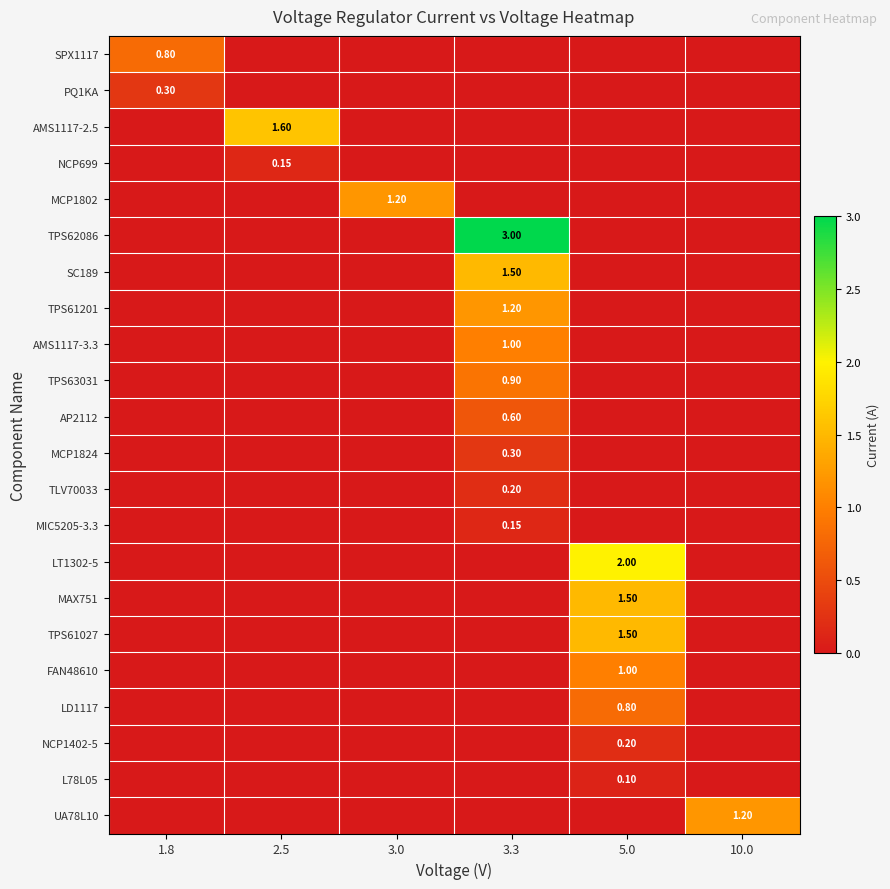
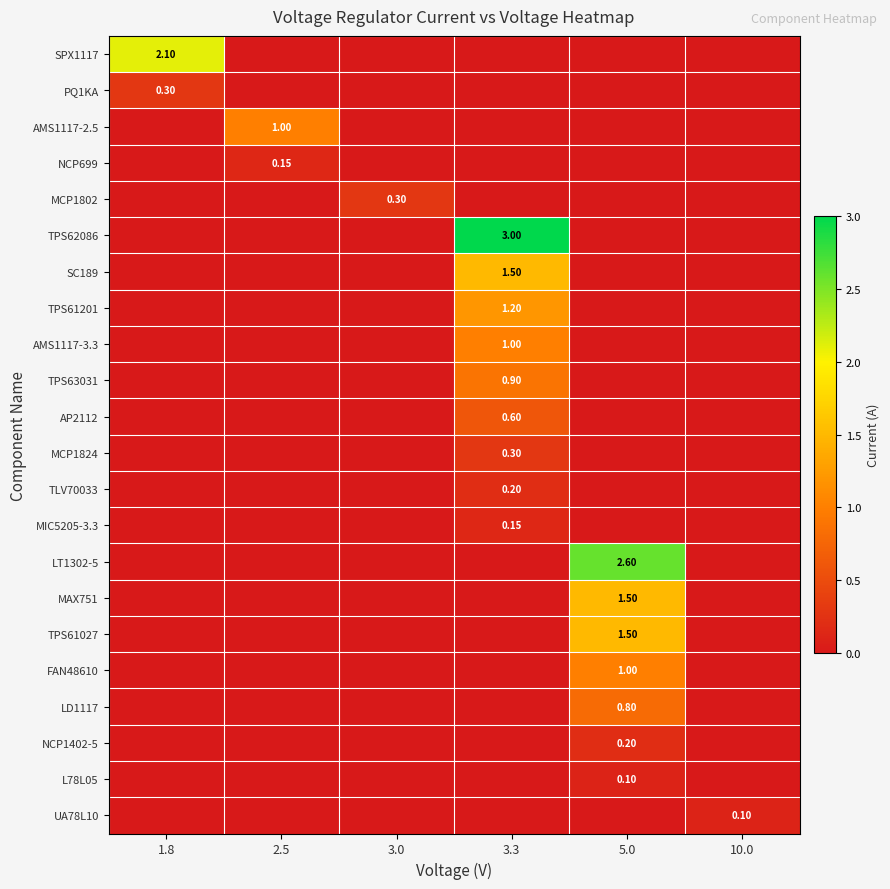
  {
    "SPX1117": {
-     "1.8": 0.80
+     "1.8": 2.10
    },
    "PQ1KA": {
      "1.8": 0.30
    },
    "AMS1117-2.5": {
-     "2.5": 1.60
+     "2.5": 1.00
    },
    "NCP699": {
      "2.5": 0.15
    },
    "MCP1802": {
-     "3.0": 1.20
+     "3.0": 0.30
    },
    "TPS62086": {
      "3.3": 3.00
    },
    "SC189": {
      "3.3": 1.50
    },
    "TPS61201": {
      "3.3": 1.20
    },
    "AMS1117-3.3": {
      "3.3": 1.00
    },
    "TPS63031": {
      "3.3": 0.90
    },
    "AP2112": {
      "3.3": 0.60
    },
    "MCP1824": {
      "3.3": 0.30
    },
    "TLV70033": {
      "3.3": 0.20
    },
    "MIC5205-3.3": {
      "3.3": 0.15
    },
    "LT1302-5": {
-     "5.0": 2.00
+     "5.0": 2.60
    },
    "MAX751": {
      "5.0": 1.50
    },
    "TPS61027": {
      "5.0": 1.50
    },
    "FAN48610": {
      "5.0": 1.00
    },
    "LD1117": {
      "5.0": 0.80
    },
    "NCP1402-5": {
      "5.0": 0.20
    },
    "L78L05": {
      "5.0": 0.10
    },
    "UA78L10": {
-     "10.0": 1.20
+     "10.0": 0.10
    }
  }
